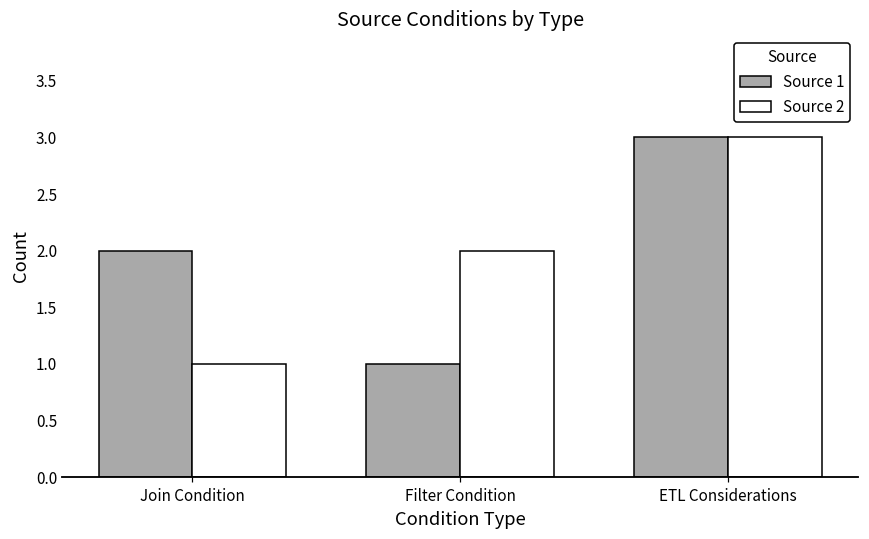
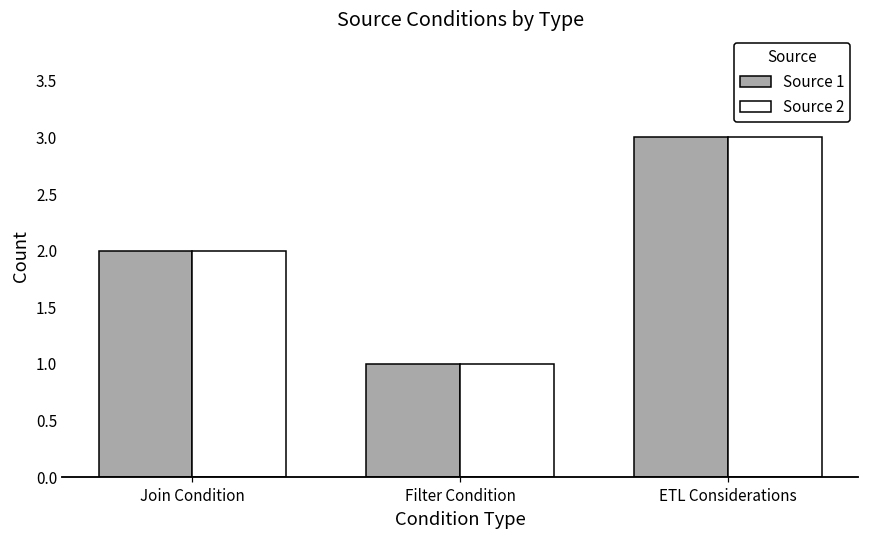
  {
    "Source 1": {
      "Join Condition": 2,
      "Filter Condition": 1,
      "ETL Considerations": 3
    },
    "Source 2": {
-     "Join Condition": 1,
-     "Filter Condition": 2,
+     "Join Condition": 2,
+     "Filter Condition": 1,
      "ETL Considerations": 3
    }
  }
